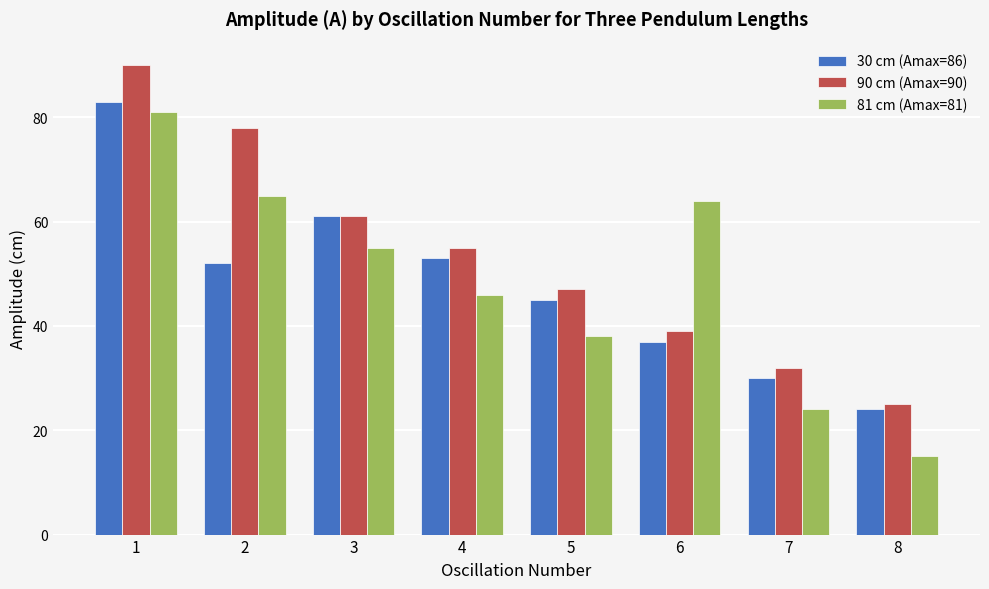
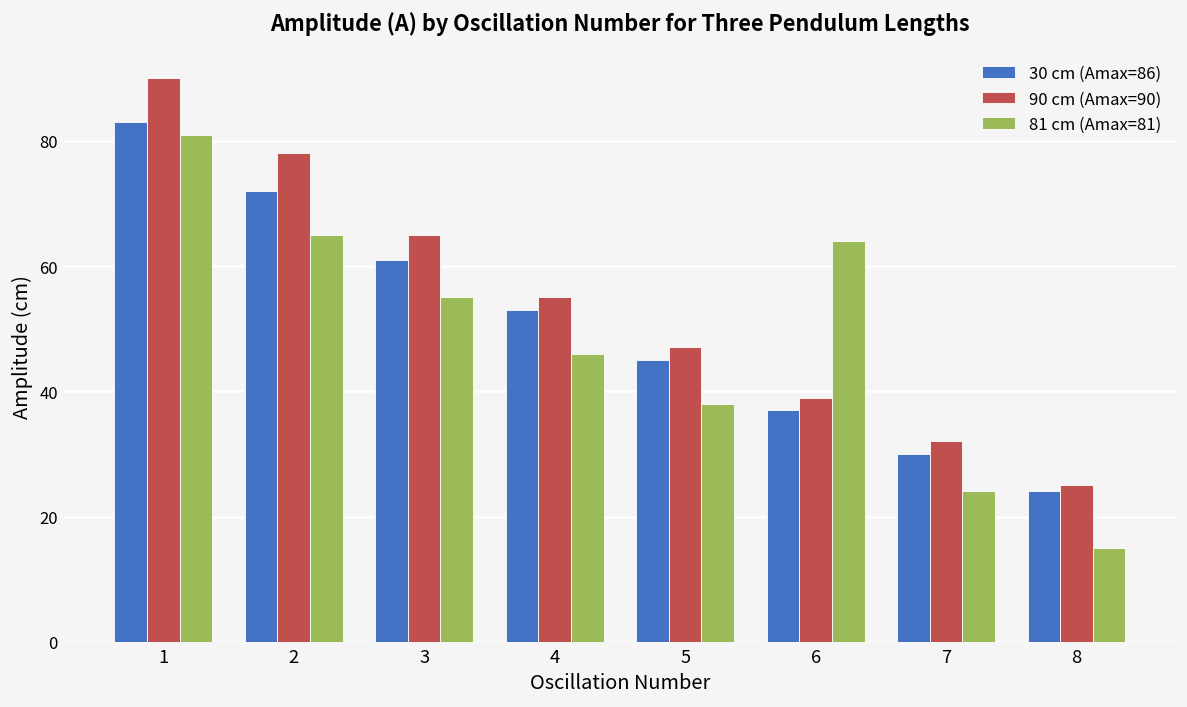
  {
    "30 cm (Amax=86)": {
      "1": 83,
-     "2": 52,
+     "2": 72,
      "3": 61,
      "4": 53,
      "5": 45,
      "6": 37,
      "7": 30,
      "8": 24
    },
    "90 cm (Amax=90)": {
      "1": 90,
      "2": 78,
-     "3": 61,
+     "3": 65,
      "4": 55,
      "5": 47,
      "6": 39,
      "7": 32,
      "8": 25
    },
    "81 cm (Amax=81)": {
      "1": 81,
      "2": 65,
      "3": 55,
      "4": 46,
      "5": 38,
      "6": 64,
      "7": 24,
      "8": 15
    }
  }
